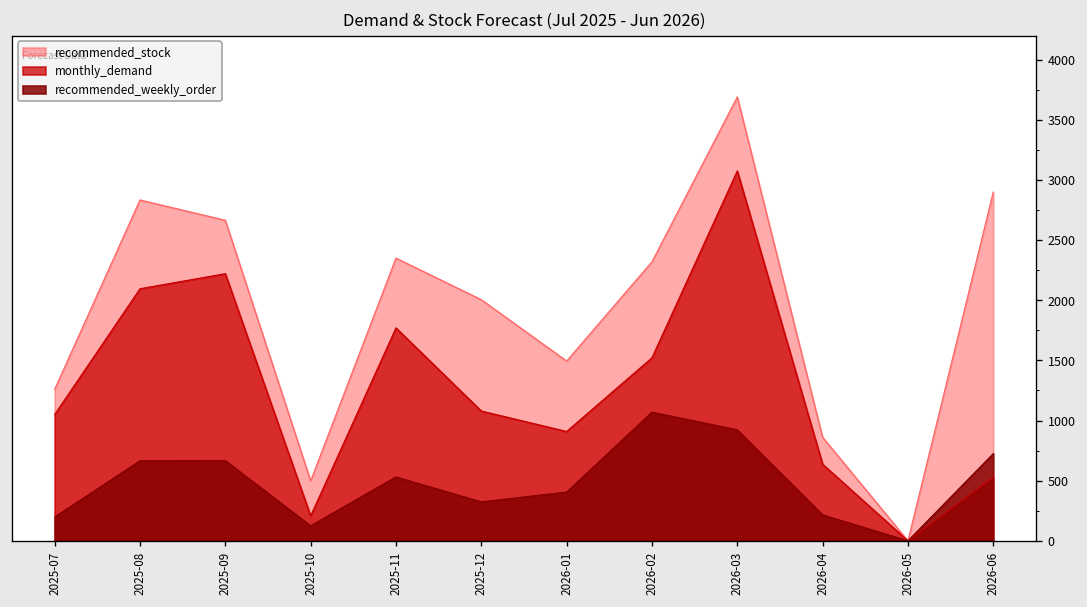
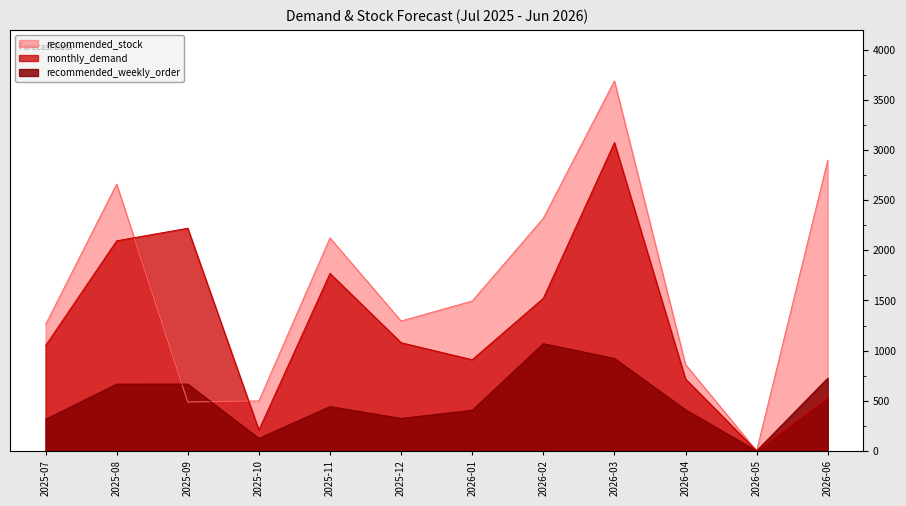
  {
    "recommended_stock": {
      "2025-07": 1260,
-     "2025-08": 2830,
-     "2025-09": 2660,
+     "2025-08": 2660,
+     "2025-09": 490,
      "2025-10": 500,
-     "2025-11": 2350,
-     "2025-12": 2000,
+     "2025-11": 2120,
+     "2025-12": 1290,
      "2026-01": 1490,
      "2026-02": 2320,
      "2026-03": 3690,
      "2026-04": 860,
      "2026-06": 2900
    },
    "monthly_demand": {
      "2025-07": 1050,
      "2025-08": 2100,
      "2025-09": 2220,
      "2025-10": 210,
      "2025-11": 1770,
      "2025-12": 1080,
      "2026-01": 910,
      "2026-02": 1520,
      "2026-03": 3070,
-     "2026-04": 640,
+     "2026-04": 720,
      "2026-06": 530
    },
    "recommended_weekly_order": {
-     "2025-07": 200,
+     "2025-07": 320,
      "2025-08": 670,
      "2025-09": 670,
      "2025-10": 120,
-     "2025-11": 530,
+     "2025-11": 440,
      "2025-12": 320,
      "2026-01": 400,
      "2026-02": 1070,
      "2026-03": 920,
-     "2026-04": 220,
+     "2026-04": 410,
      "2026-06": 720
    }
  }
